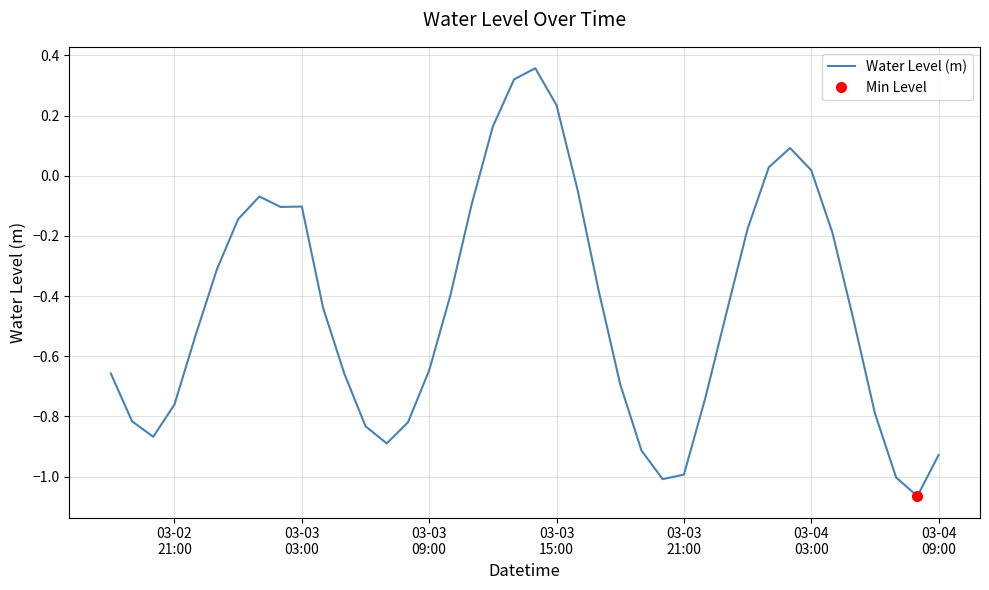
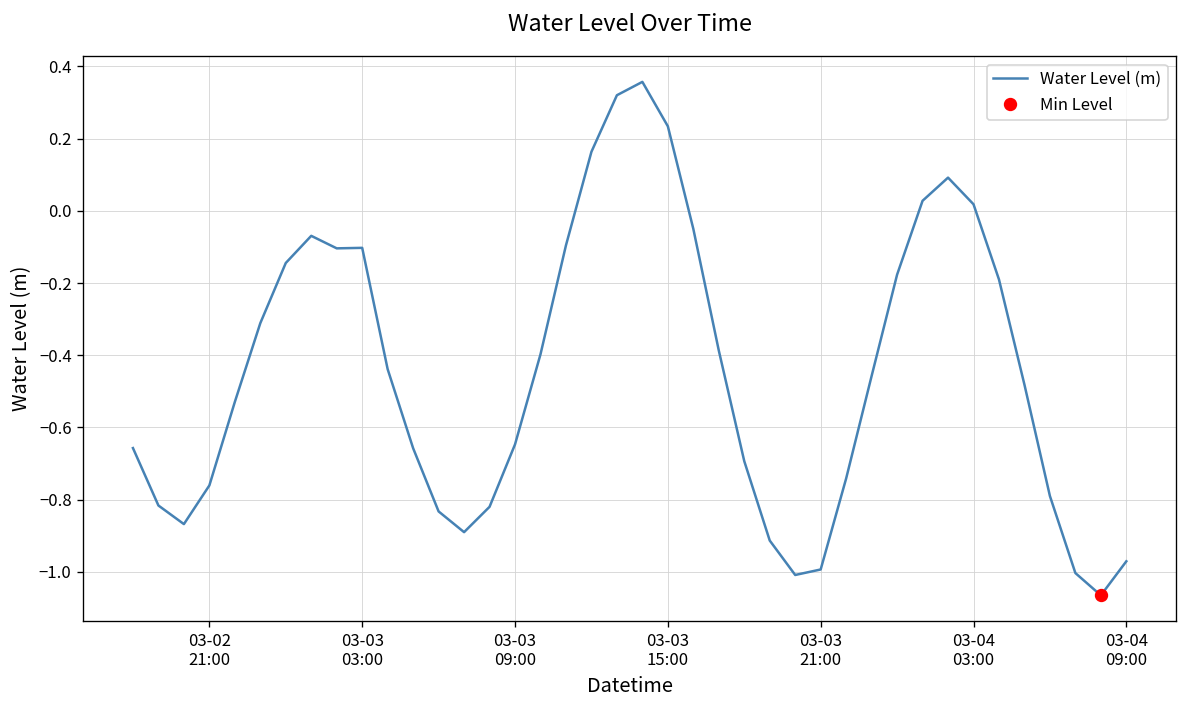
  {
    "Water Level (m)": {
      "03-02 21:00": -0.76,
      "03-03 03:00": -0.10,
      "03-03 09:00": -0.65,
      "03-03 15:00": 0.23,
      "03-03 21:00": -0.99,
      "03-04 03:00": 0.02,
-     "03-04 09:00": -0.93
+     "03-04 09:00": -0.97
    }
  }
